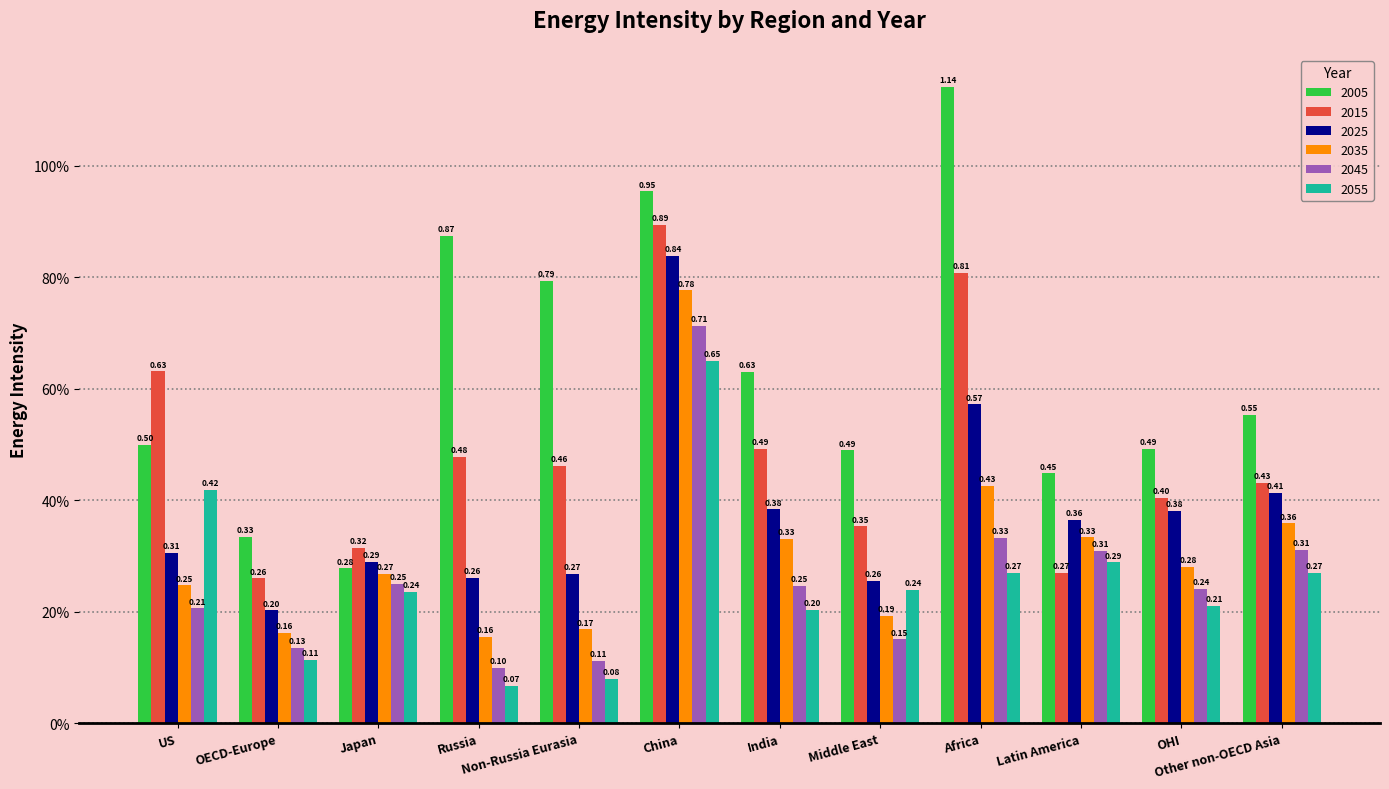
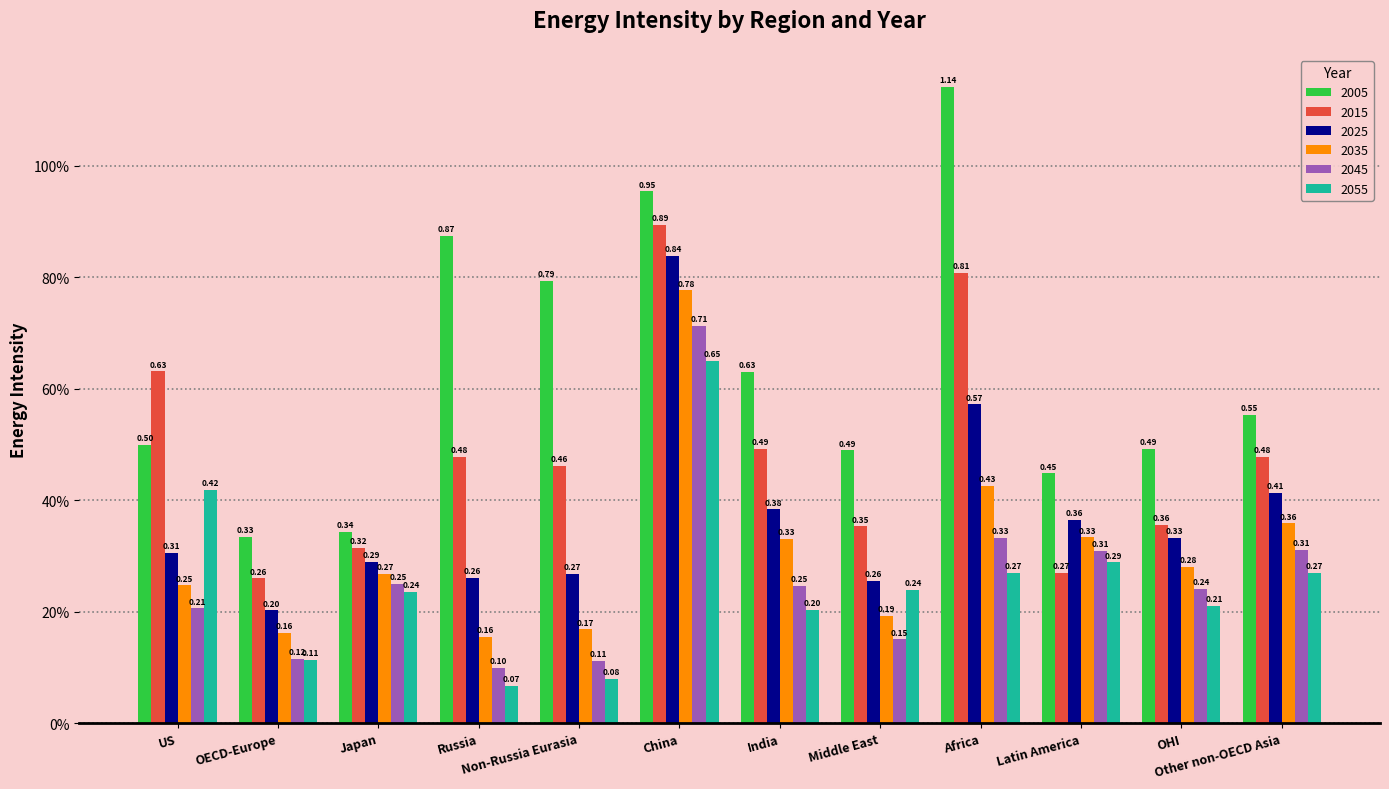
  {
    "2005": {
      "US": 0.50,
      "OECD-Europe": 0.33,
-     "Japan": 0.28,
+     "Japan": 0.34,
      "Russia": 0.87,
      "Non-Russia Eurasia": 0.79,
      "China": 0.95,
      "India": 0.63,
      "Middle East": 0.49,
      "Africa": 1.14,
      "Latin America": 0.45,
      "OHI": 0.49,
      "Other non-OECD Asia": 0.55
    },
    "2015": {
      "US": 0.63,
      "OECD-Europe": 0.26,
      "Japan": 0.32,
      "Russia": 0.48,
      "Non-Russia Eurasia": 0.46,
      "China": 0.89,
      "India": 0.49,
      "Middle East": 0.35,
      "Africa": 0.81,
      "Latin America": 0.27,
-     "OHI": 0.40,
-     "Other non-OECD Asia": 0.43
+     "OHI": 0.36,
+     "Other non-OECD Asia": 0.48
    },
    "2025": {
      "US": 0.31,
      "OECD-Europe": 0.20,
      "Japan": 0.29,
      "Russia": 0.26,
      "Non-Russia Eurasia": 0.27,
      "China": 0.84,
      "India": 0.38,
      "Middle East": 0.26,
      "Africa": 0.57,
      "Latin America": 0.36,
-     "OHI": 0.38,
+     "OHI": 0.33,
      "Other non-OECD Asia": 0.41
    },
    "2035": {
      "US": 0.25,
      "OECD-Europe": 0.16,
      "Japan": 0.27,
      "Russia": 0.16,
      "Non-Russia Eurasia": 0.17,
      "China": 0.78,
      "India": 0.33,
      "Middle East": 0.19,
      "Africa": 0.43,
      "Latin America": 0.33,
      "OHI": 0.28,
      "Other non-OECD Asia": 0.36
    },
    "2045": {
      "US": 0.21,
-     "OECD-Europe": 0.13,
+     "OECD-Europe": 0.12,
      "Japan": 0.25,
      "Russia": 0.10,
      "Non-Russia Eurasia": 0.11,
      "China": 0.71,
      "India": 0.25,
      "Middle East": 0.15,
      "Africa": 0.33,
      "Latin America": 0.31,
      "OHI": 0.24,
      "Other non-OECD Asia": 0.31
    },
    "2055": {
      "US": 0.42,
      "OECD-Europe": 0.11,
      "Japan": 0.24,
      "Russia": 0.07,
      "Non-Russia Eurasia": 0.08,
      "China": 0.65,
      "India": 0.20,
      "Middle East": 0.24,
      "Africa": 0.27,
      "Latin America": 0.29,
      "OHI": 0.21,
      "Other non-OECD Asia": 0.27
    }
  }
